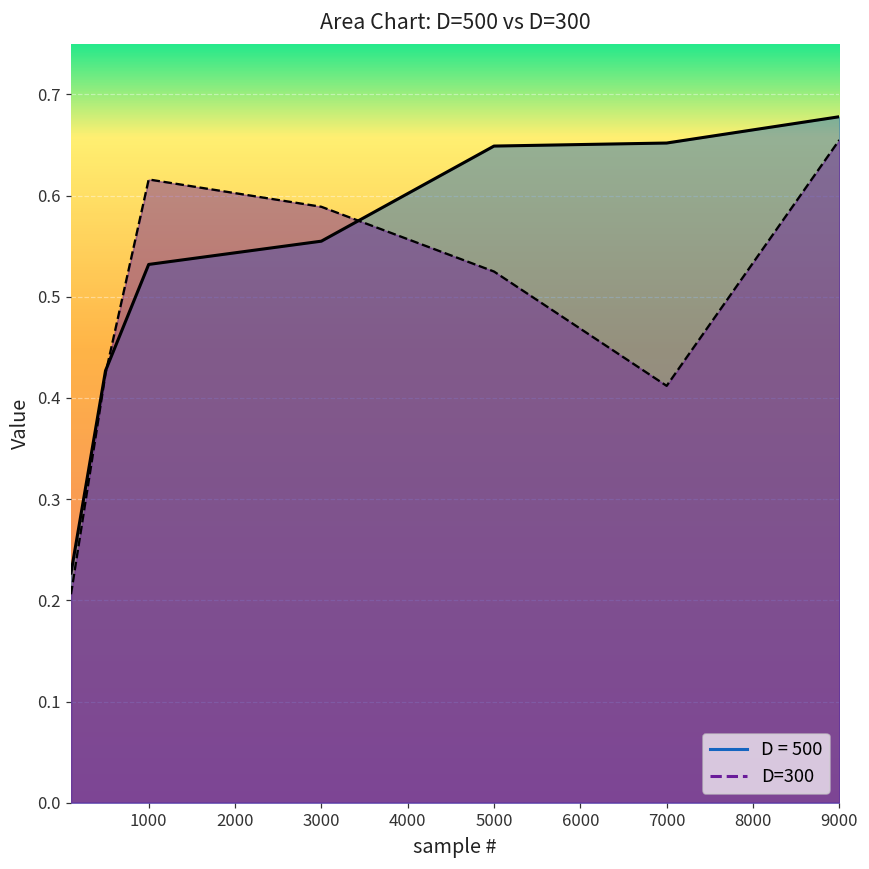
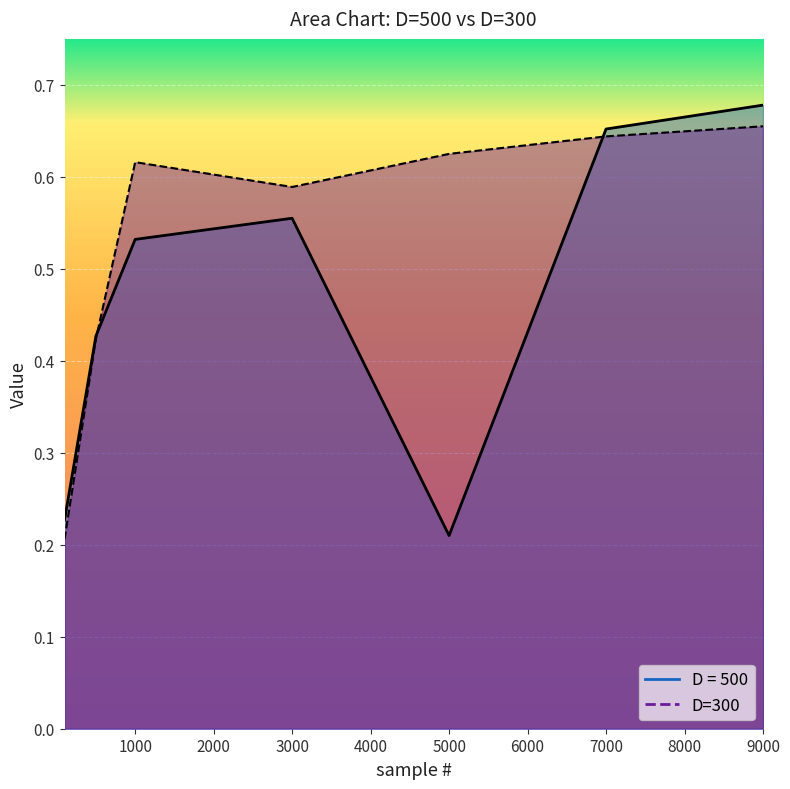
  {
    "D = 500": {
      "1000": 0.53,
      "3000": 0.56,
-     "5000": 0.65,
+     "5000": 0.21,
      "7000": 0.65,
      "9000": 0.68
    },
    "D=300": {
      "1000": 0.62,
      "3000": 0.59,
-     "5000": 0.53,
-     "7000": 0.41,
+     "5000": 0.63,
+     "7000": 0.64,
      "9000": 0.66
    }
  }
